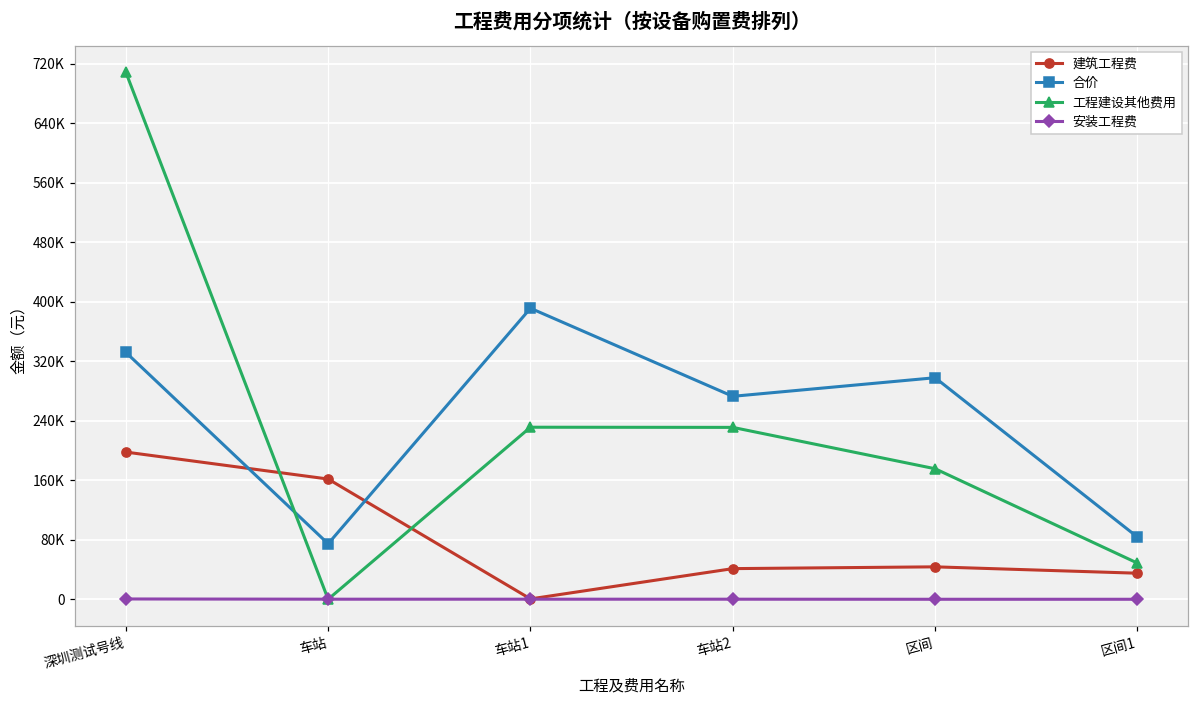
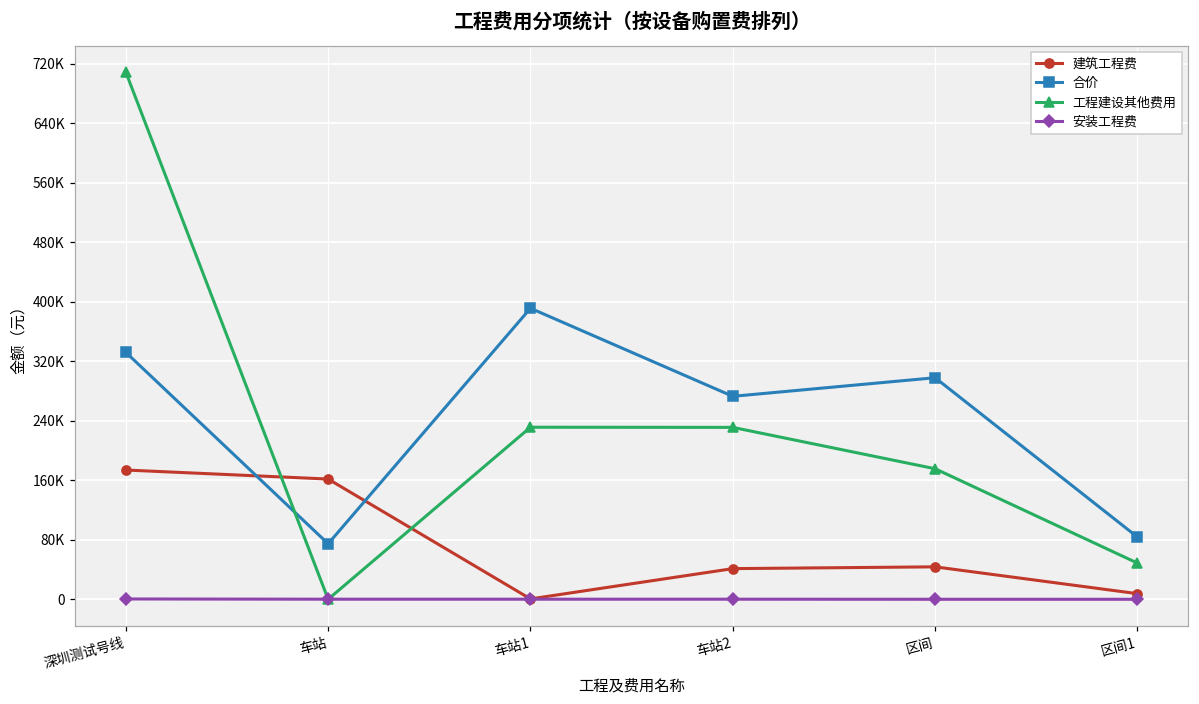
  {
    "建筑工程费": {
-     "深圳测试号线": 200000,
+     "深圳测试号线": 170000,
      "车站": 160000,
      "车站2": 40000,
      "区间": 40000,
-     "区间1": 40000
+     "区间1": 10000
    },
    "合价": {
      "深圳测试号线": 330000,
      "车站": 70000,
      "车站1": 390000,
      "车站2": 270000,
      "区间": 300000,
      "区间1": 80000
    },
    "工程建设其他费用": {
      "深圳测试号线": 710000,
      "车站1": 230000,
      "车站2": 230000,
      "区间": 180000,
      "区间1": 50000
    },
    "安装工程费": {
      "深圳测试号线": 0,
      "车站2": 0,
      "区间": 0,
      "区间1": 0
    }
  }
